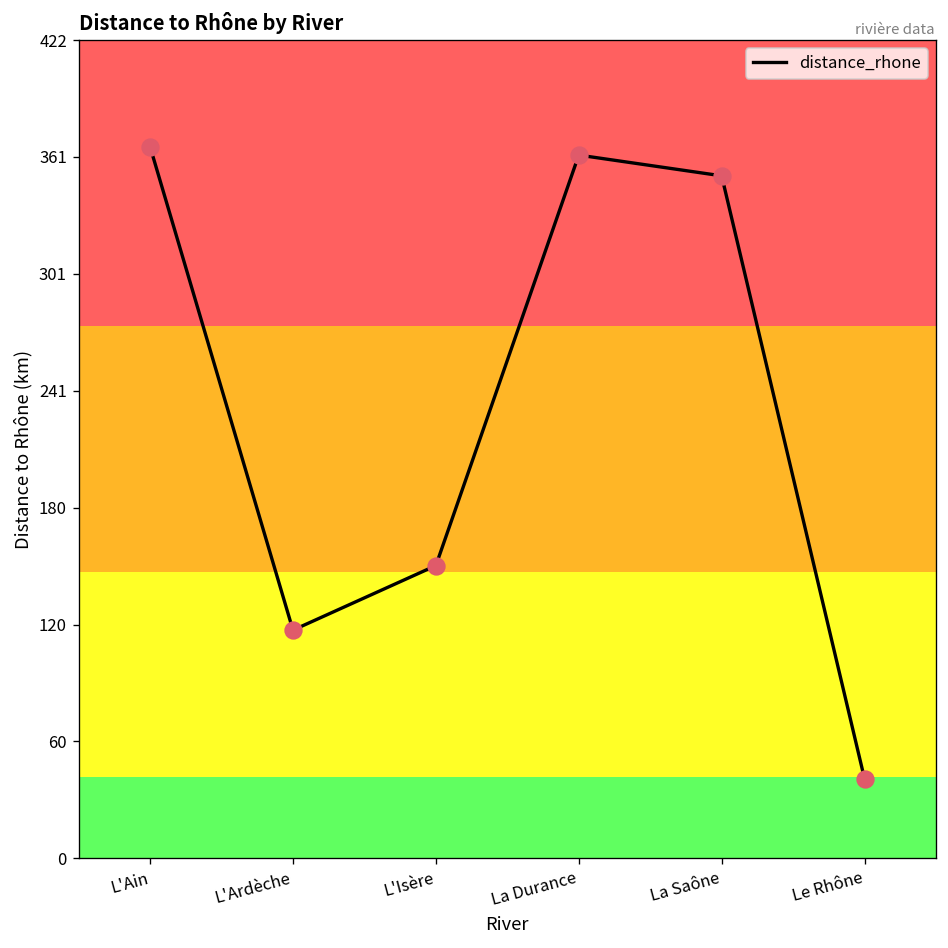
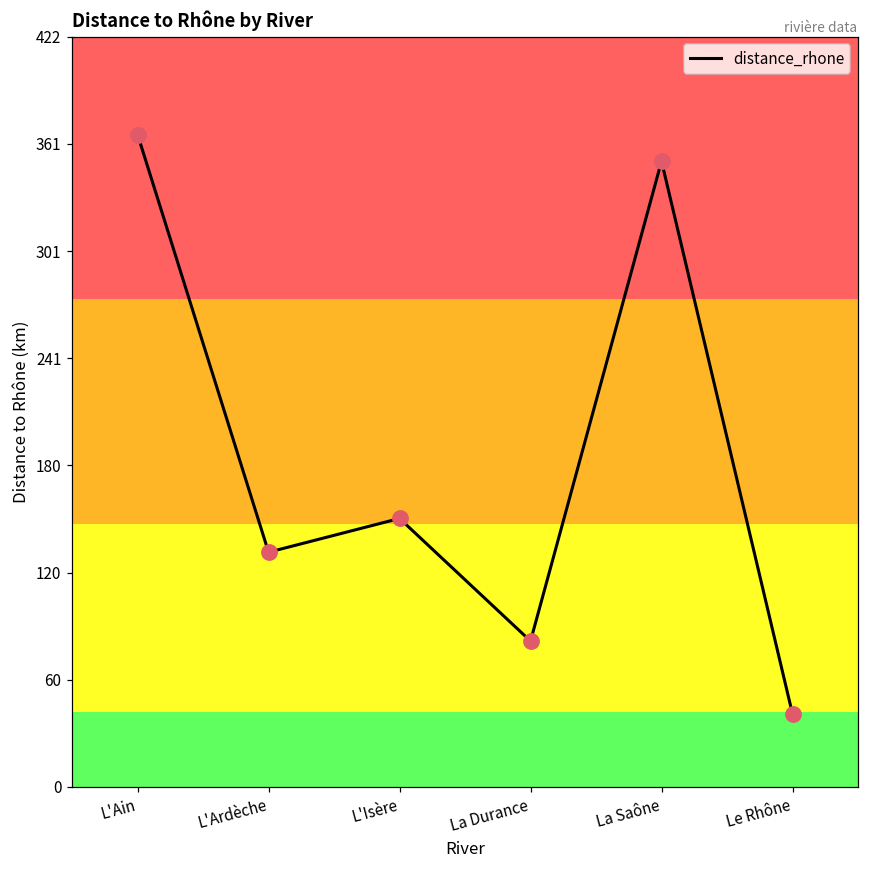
  {
    "L'Ain": 367,
-   "L'Ardèche": 118,
+   "L'Ardèche": 132,
    "L'Isère": 151,
-   "La Durance": 363,
+   "La Durance": 82,
    "La Saône": 352,
    "Le Rhône": 41
  }
